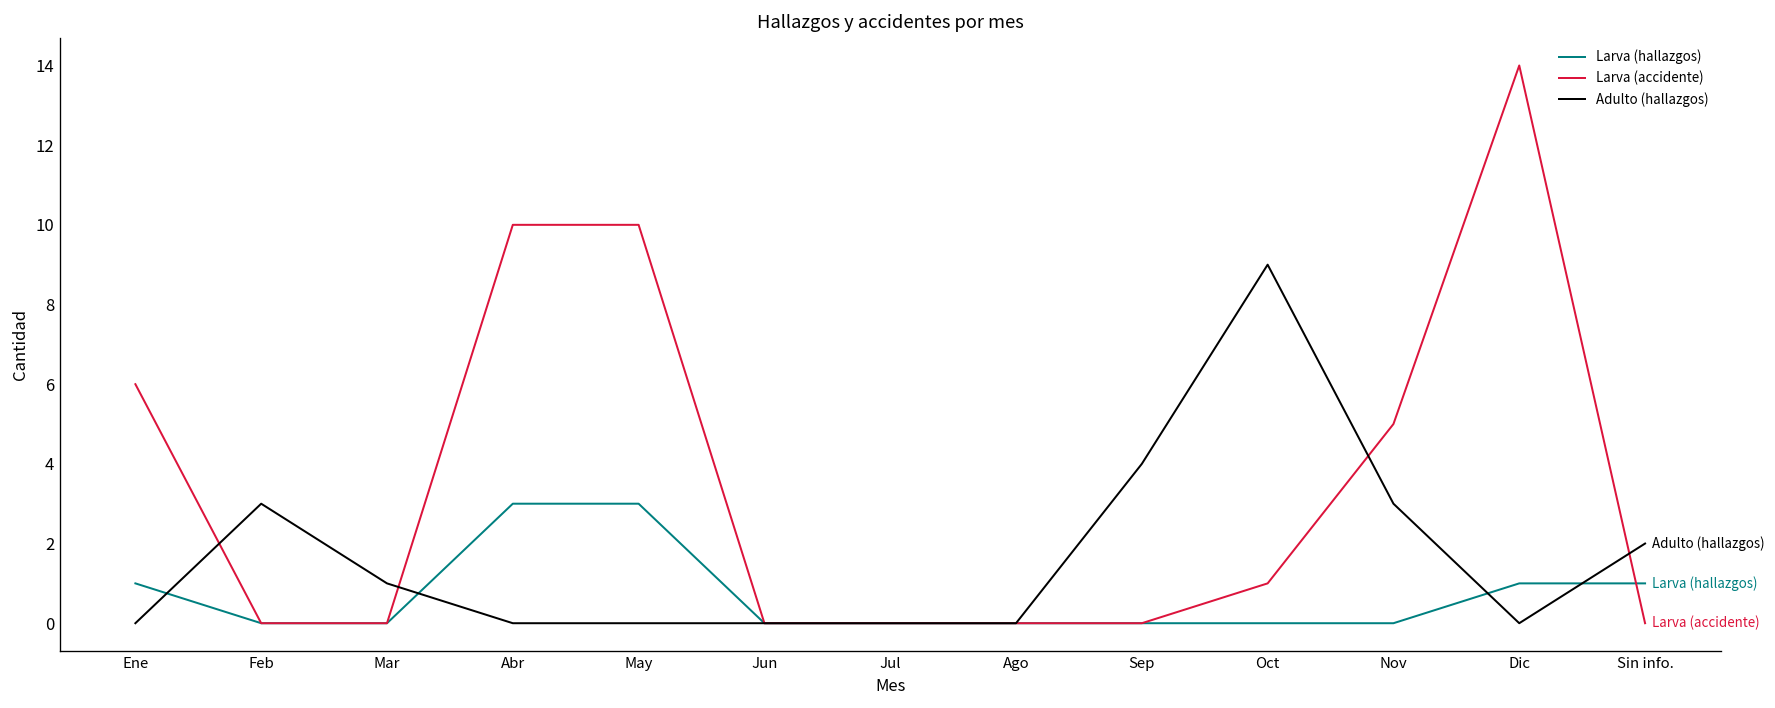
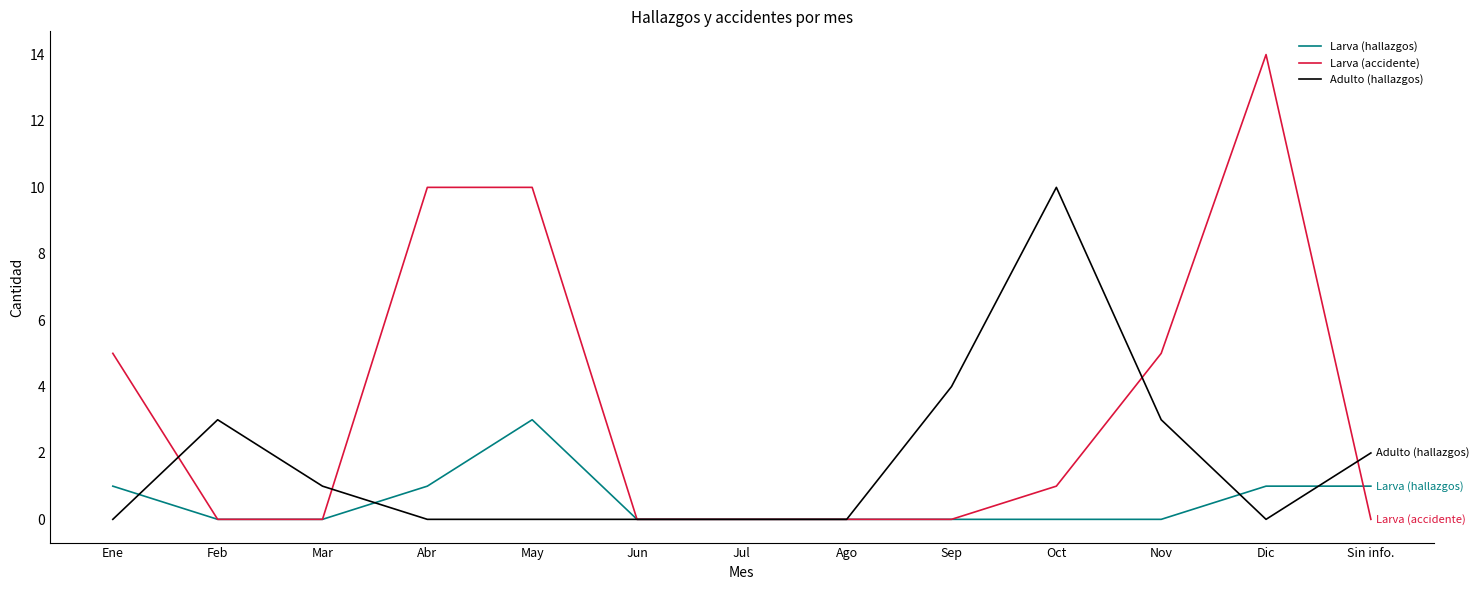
  {
    "Larva (hallazgos)": {
      "Ene": 1,
-     "Abr": 3,
+     "Abr": 1,
      "May": 3,
      "Oct": 0,
      "Nov": 0,
      "Dic": 1,
      "Sin info.": 1
    },
    "Larva (accidente)": {
-     "Ene": 6,
+     "Ene": 5,
      "Abr": 10,
      "May": 10,
      "Oct": 1,
      "Nov": 5,
      "Dic": 14,
      "Sin info.": 0
    },
    "Adulto (hallazgos)": {
      "Ene": 0,
      "Feb": 3,
      "Mar": 1,
      "Abr": 0,
      "May": 0,
      "Sep": 4,
-     "Oct": 9,
+     "Oct": 10,
      "Nov": 3,
      "Dic": 0,
      "Sin info.": 2
    }
  }
